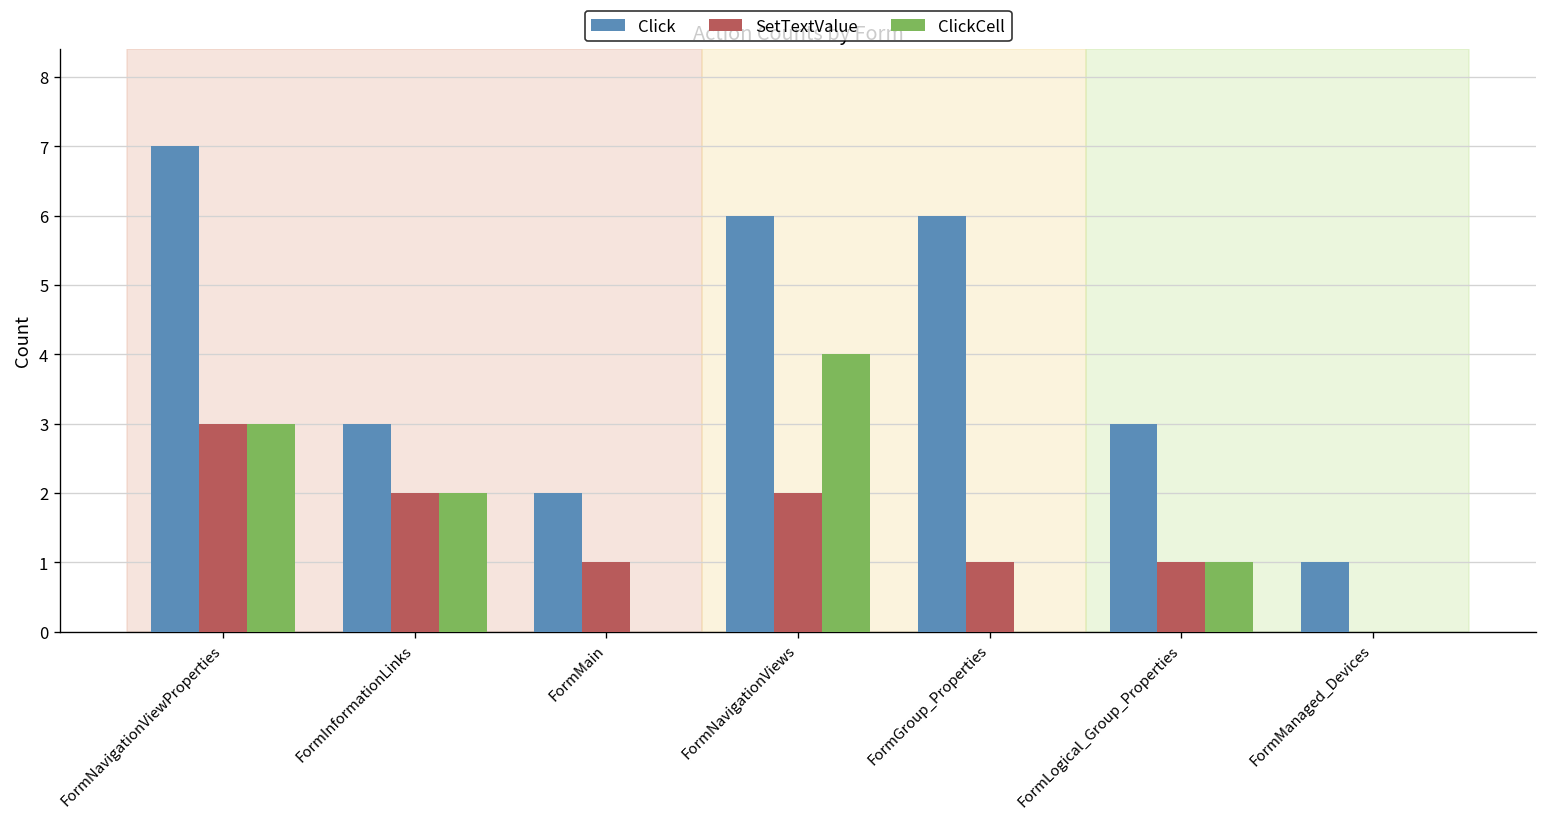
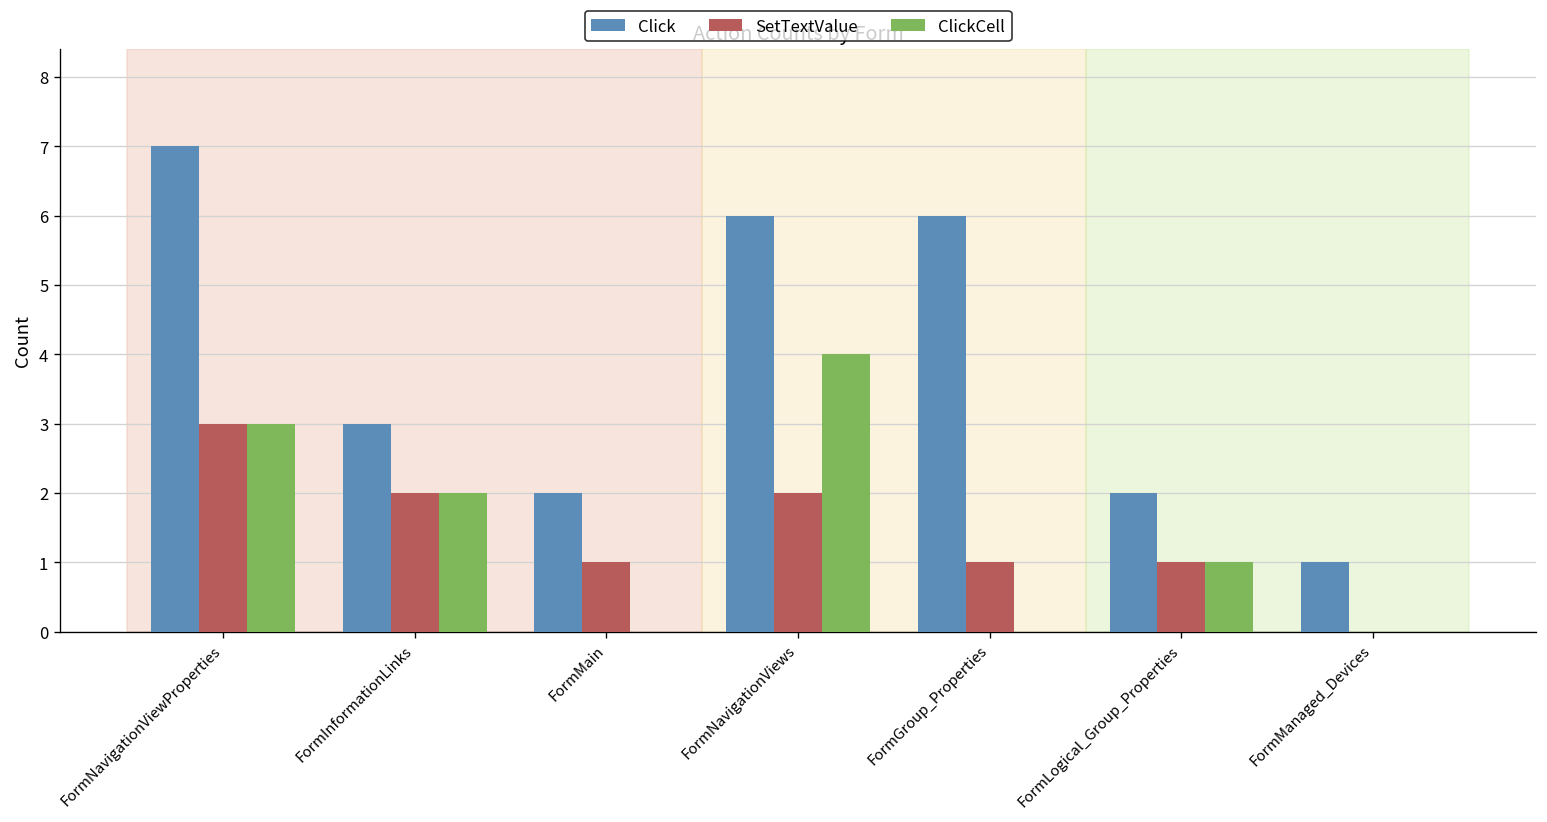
  {
    "Click": {
      "FormNavigationViewProperties": 7,
      "FormInformationLinks": 3,
      "FormMain": 2,
      "FormNavigationViews": 6,
      "FormGroup_Properties": 6,
-     "FormLogical_Group_Properties": 3,
+     "FormLogical_Group_Properties": 2,
      "FormManaged_Devices": 1
    },
    "SetTextValue": {
      "FormNavigationViewProperties": 3,
      "FormInformationLinks": 2,
      "FormMain": 1,
      "FormNavigationViews": 2,
      "FormGroup_Properties": 1,
      "FormLogical_Group_Properties": 1,
      "FormManaged_Devices": 0
    },
    "ClickCell": {
      "FormNavigationViewProperties": 3,
      "FormInformationLinks": 2,
      "FormMain": 0,
      "FormNavigationViews": 4,
      "FormGroup_Properties": 0,
      "FormLogical_Group_Properties": 1,
      "FormManaged_Devices": 0
    }
  }
